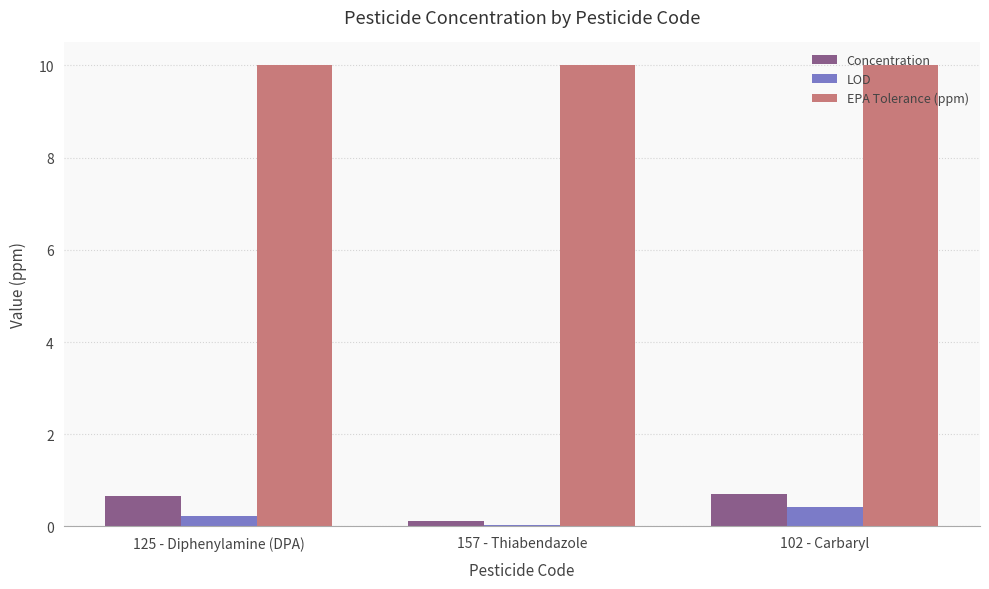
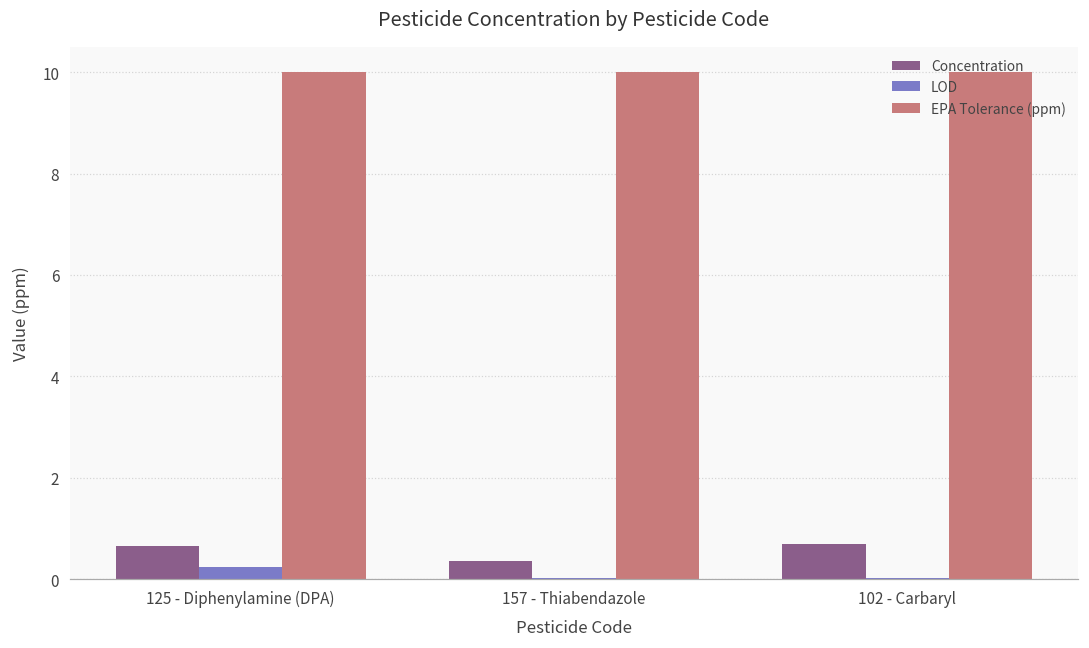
  {
    "Concentration": {
      "125 - Diphenylamine (DPA)": 0.7,
-     "157 - Thiabendazole": 0.1,
+     "157 - Thiabendazole": 0.4,
      "102 - Carbaryl": 0.7
    },
    "LOD": {
      "125 - Diphenylamine (DPA)": 0.2,
-     "102 - Carbaryl": 0.4
+     "102 - Carbaryl": 0.0
    },
    "EPA Tolerance (ppm)": {
      "125 - Diphenylamine (DPA)": 10.0,
      "157 - Thiabendazole": 10.0,
      "102 - Carbaryl": 10.0
    }
  }
